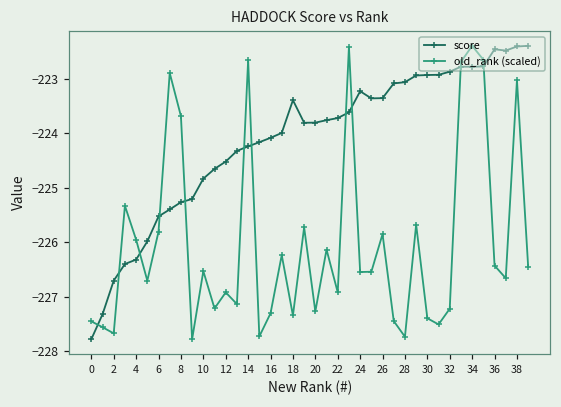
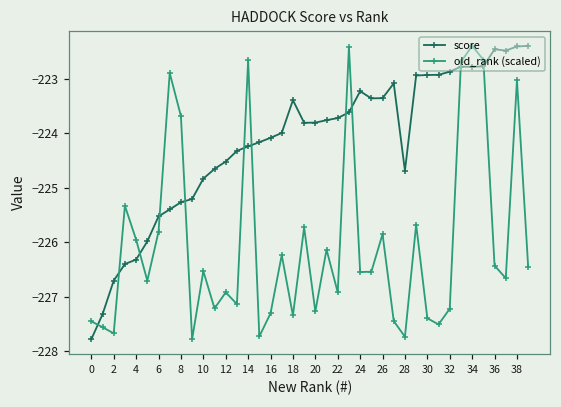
  {
    "score": {
      "0": -227.8,
      "2": -226.7,
      "4": -226.3,
      "6": -225.5,
      "8": -225.3,
      "10": -224.8,
      "12": -224.5,
      "14": -224.2,
      "16": -224.1,
      "18": -223.4,
      "20": -223.8,
      "22": -223.7,
      "24": -223.2,
      "26": -223.4,
-     "28": -223.1,
+     "28": -224.7,
      "30": -222.9
    },
    "old_rank (scaled)": {
      "0": -227.4,
      "2": -227.7,
      "4": -226.0,
      "6": -225.8,
      "8": -223.7,
      "10": -226.5,
      "12": -226.9,
      "14": -222.7,
      "16": -227.3,
      "18": -227.3,
      "20": -227.3,
      "22": -226.9,
      "24": -226.5,
      "26": -225.8,
      "28": -227.7,
      "30": -227.4,
      "32": -227.2,
      "36": -226.4,
      "38": -223.0
    }
  }
